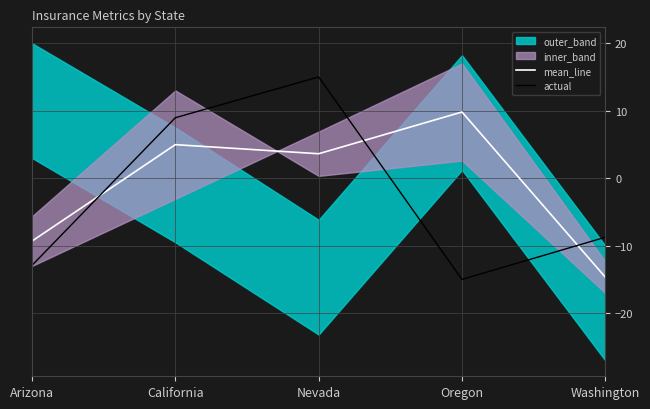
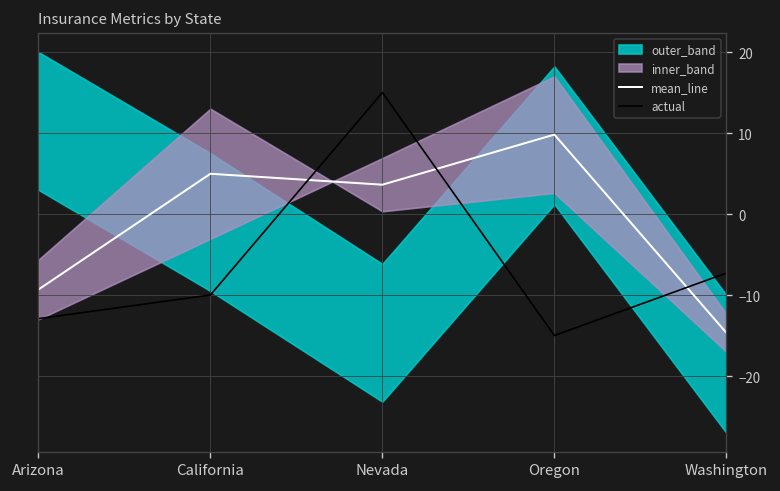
  {
    "mean_line": {
      "Arizona": -9,
      "California": 5,
      "Nevada": 4,
      "Oregon": 10,
      "Washington": -15
    },
    "actual": {
      "Arizona": -13,
-     "California": 9,
+     "California": -10,
      "Nevada": 15,
      "Oregon": -15,
-     "Washington": -9
+     "Washington": -7
    }
  }
